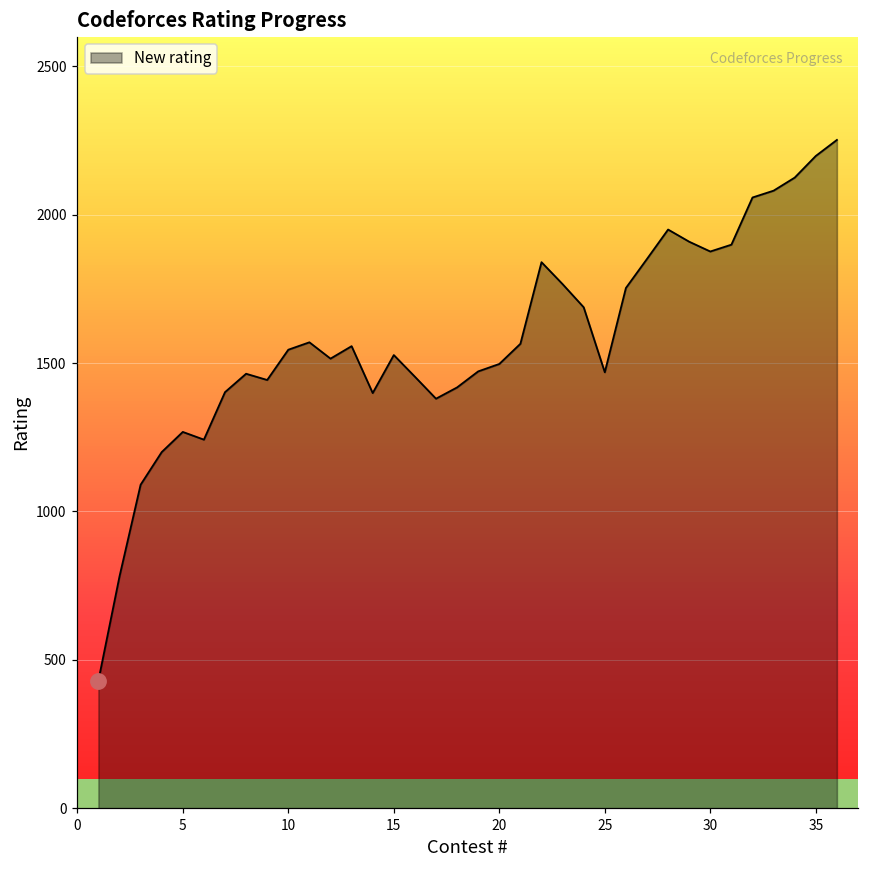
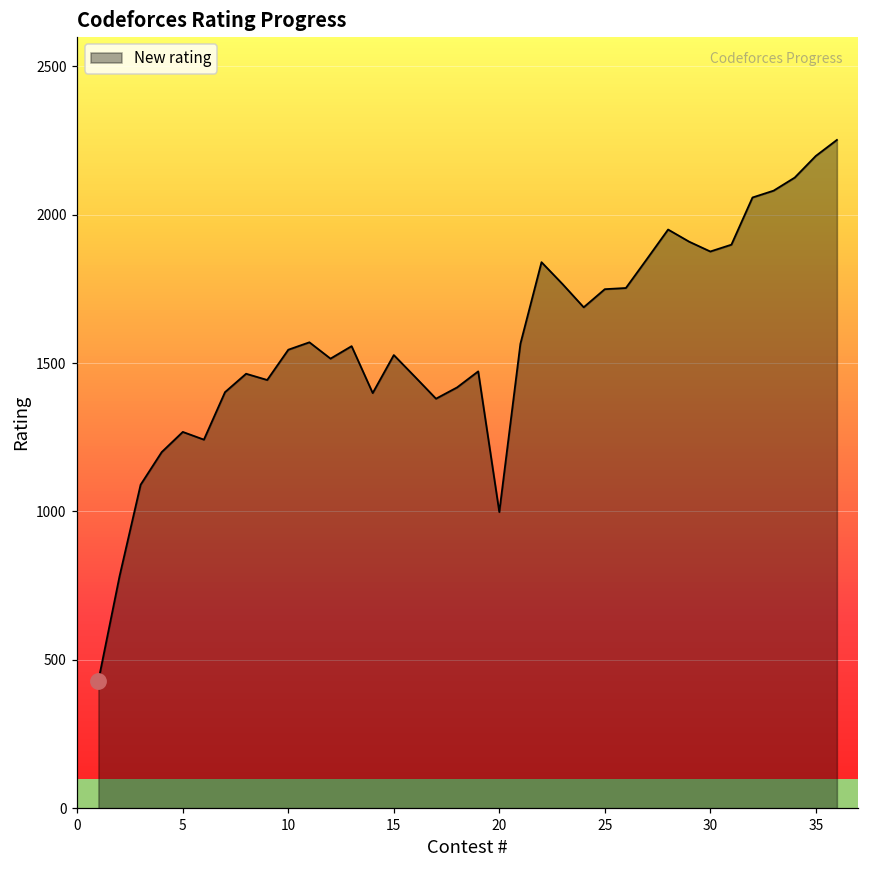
  {
    "New rating": {
      "5": 1270,
      "10": 1550,
      "15": 1530,
-     "20": 1500,
-     "25": 1470,
+     "20": 1000,
+     "25": 1750,
      "30": 1880,
      "35": 2200
    }
  }
